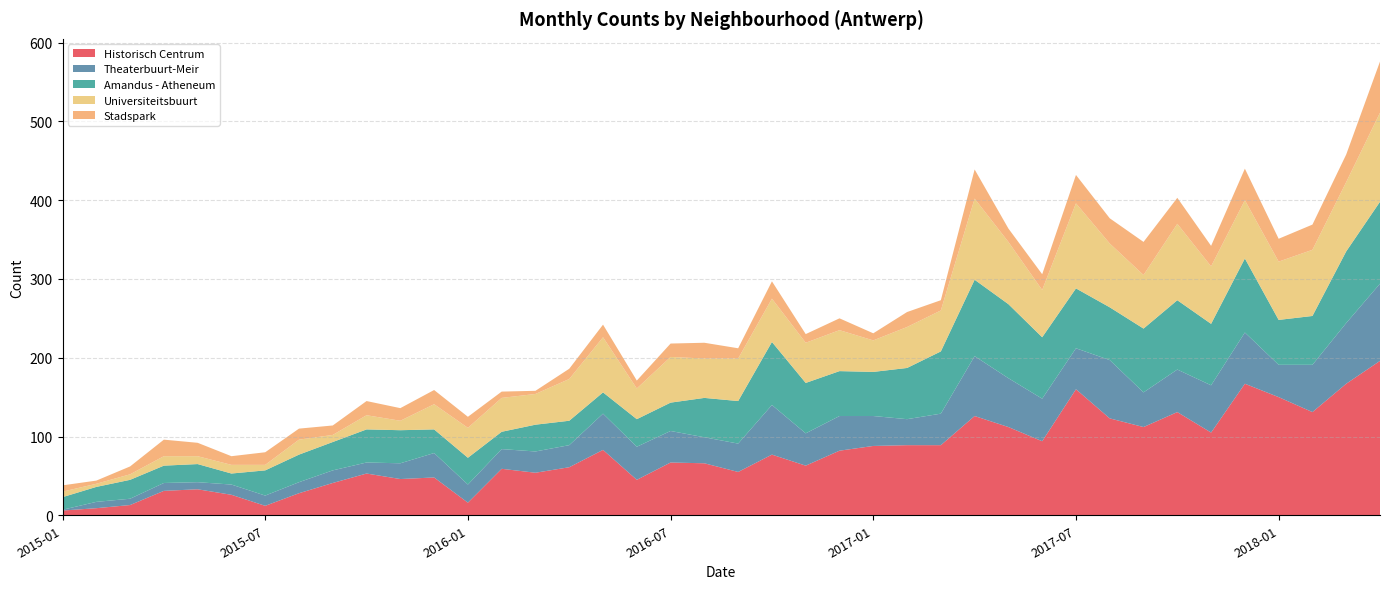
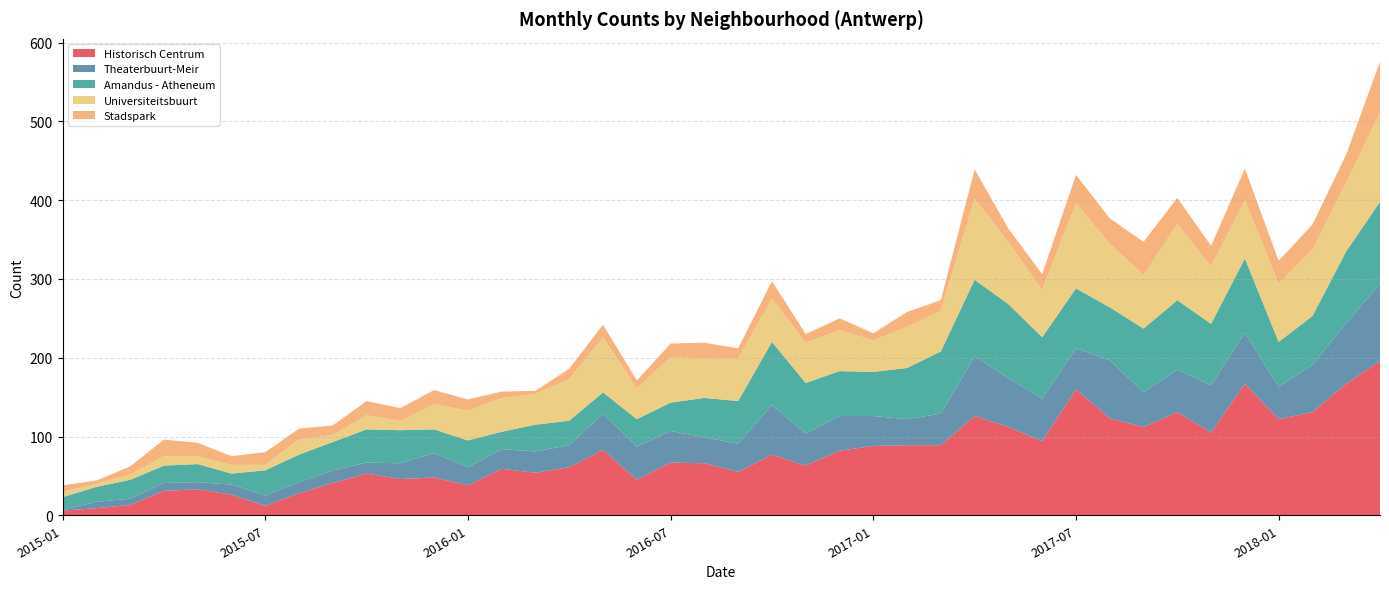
  {
    "Historisch Centrum": {
      "2015-07": 10,
-     "2016-01": 20,
+     "2016-01": 40,
      "2016-07": 70,
      "2017-01": 90,
      "2017-07": 160,
-     "2018-01": 150
+     "2018-01": 120
    }
  }
